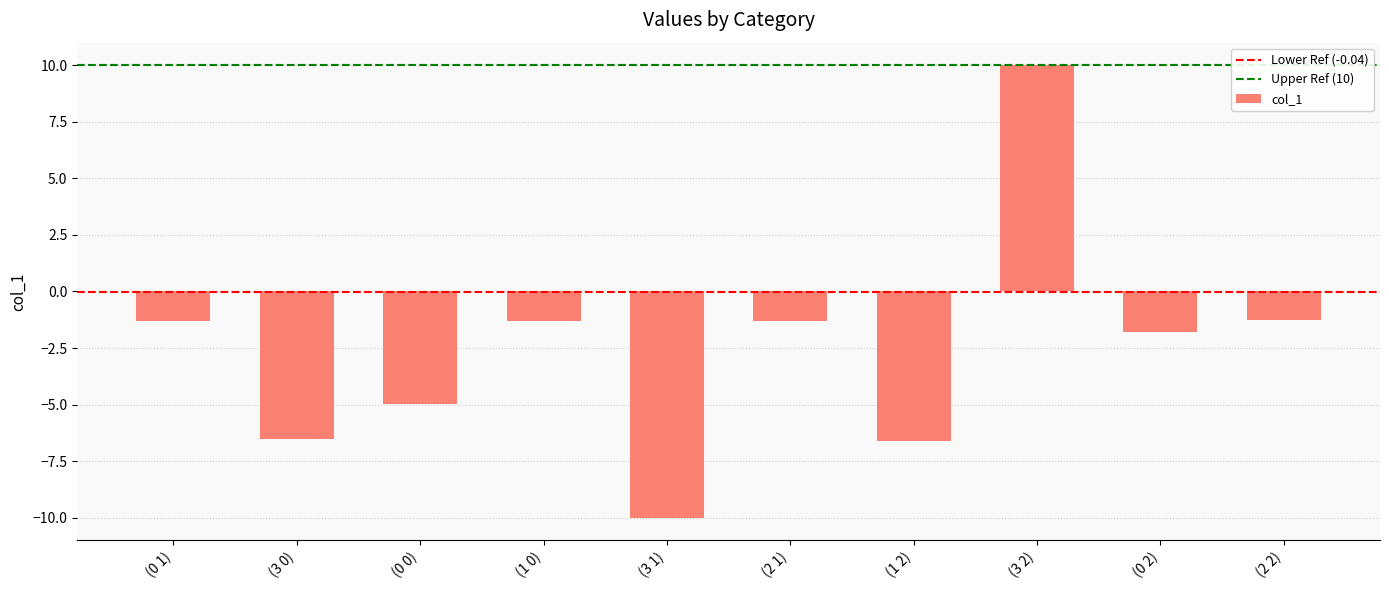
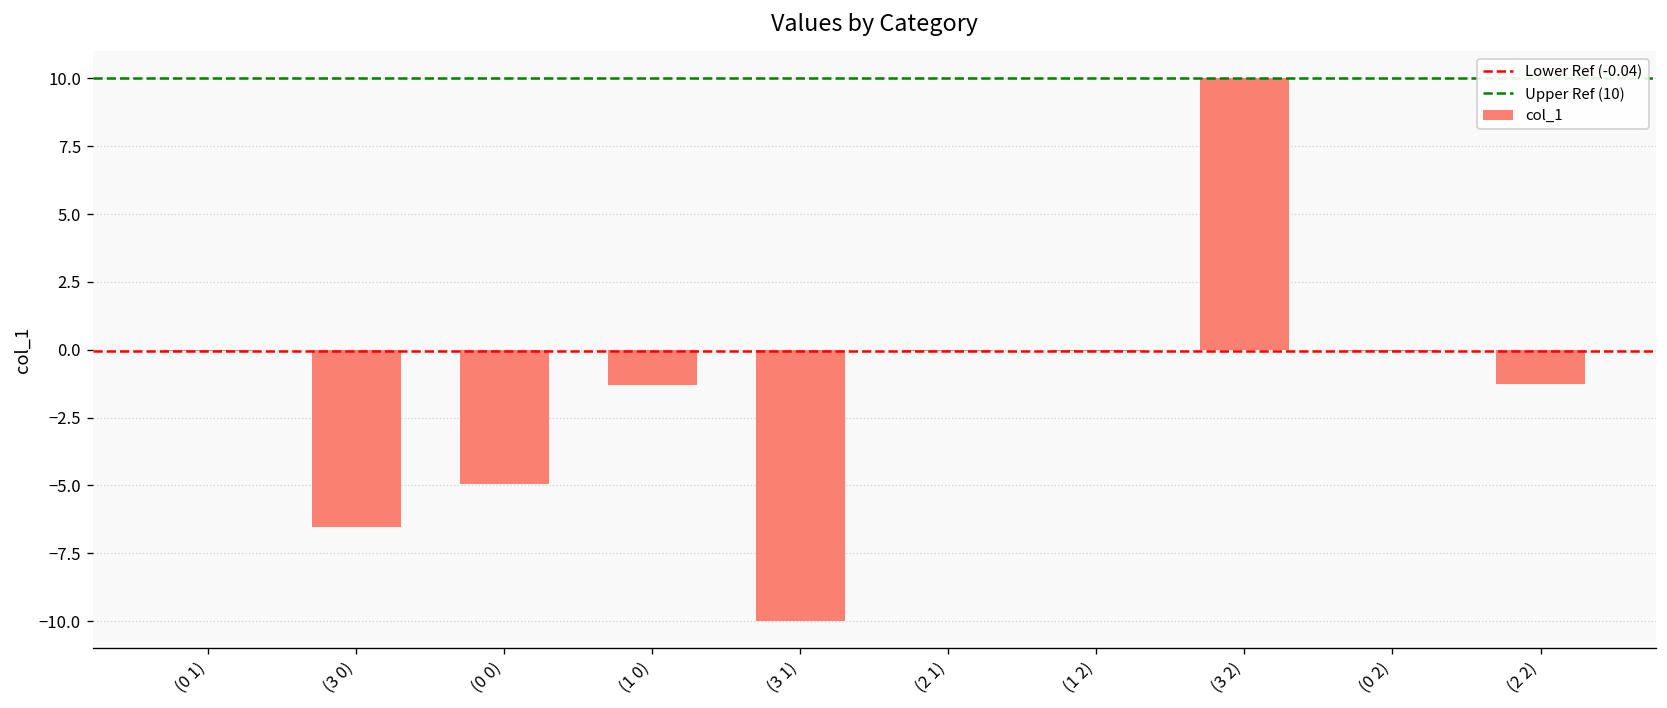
  {
-   "(0 1)": -1.3,
+   "(0 1)": 0.0,
    "(3 0)": -6.5,
    "(0 0)": -5.0,
    "(1 0)": -1.3,
    "(3 1)": -10.0,
-   "(2 1)": -1.3,
-   "(1 2)": -6.6,
+   "(2 1)": 0.0,
+   "(1 2)": 0.0,
    "(3 2)": 10.0,
-   "(0 2)": -1.8,
+   "(0 2)": 0.0,
    "(2 2)": -1.3
  }
